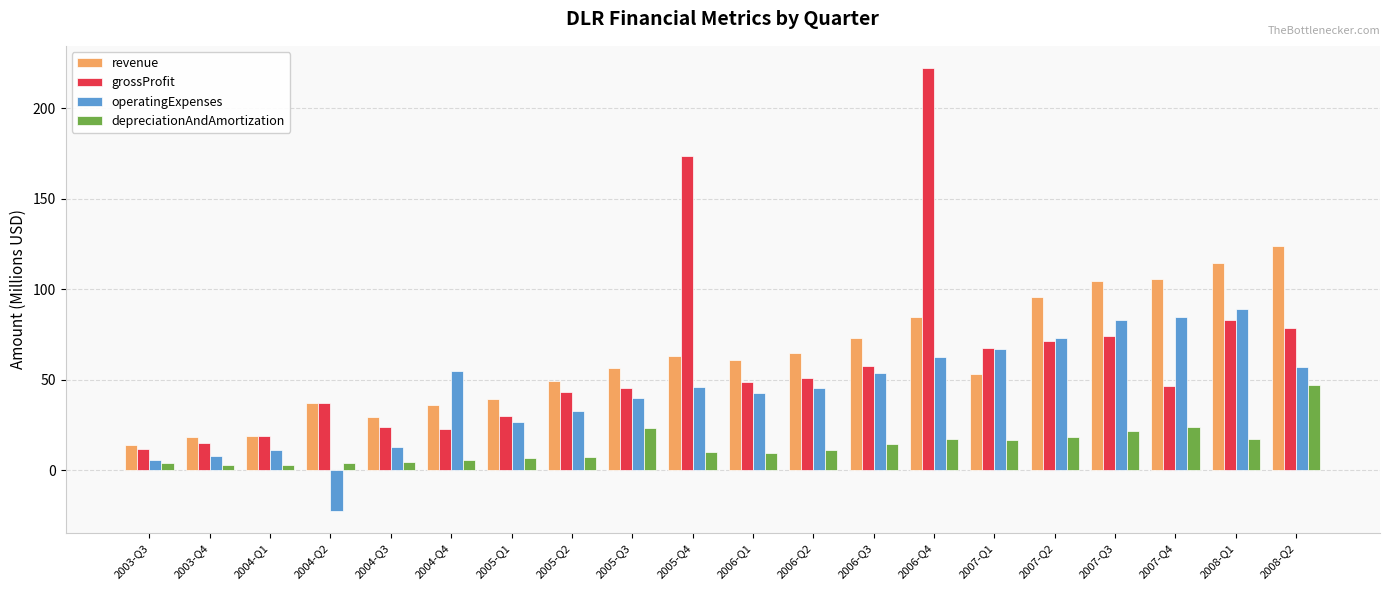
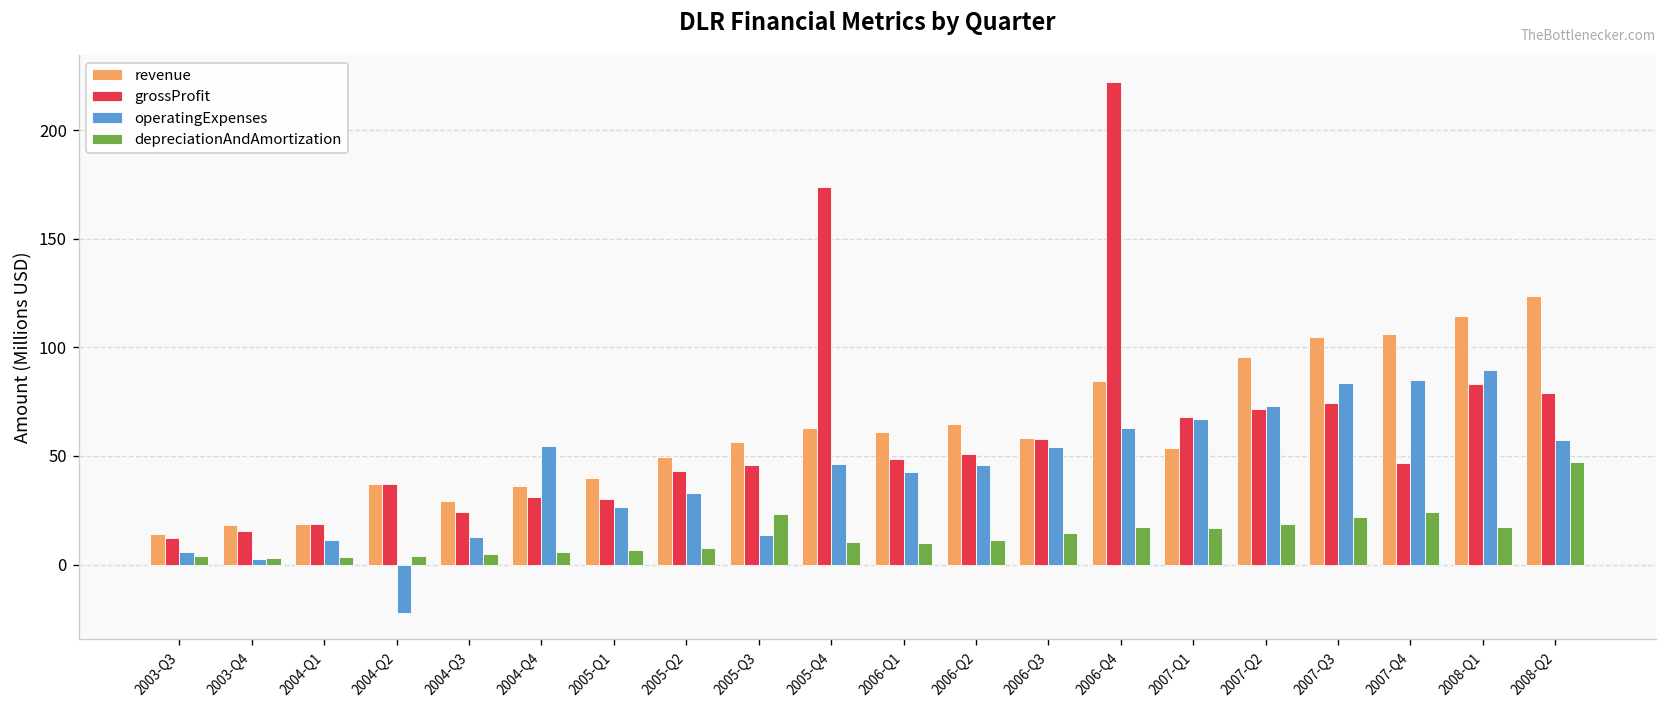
  {
    "revenue": {
      "2003-Q3": 14,
      "2003-Q4": 18,
      "2004-Q1": 19,
      "2004-Q2": 37,
      "2004-Q3": 29,
      "2004-Q4": 36,
      "2005-Q1": 40,
      "2005-Q2": 50,
      "2005-Q3": 57,
      "2005-Q4": 63,
      "2006-Q1": 61,
      "2006-Q2": 65,
-     "2006-Q3": 73,
+     "2006-Q3": 58,
      "2006-Q4": 85,
      "2007-Q1": 53,
      "2007-Q2": 96,
      "2007-Q3": 105,
      "2007-Q4": 106,
      "2008-Q1": 115,
      "2008-Q2": 124
    },
    "grossProfit": {
      "2003-Q3": 12,
      "2003-Q4": 15,
      "2004-Q1": 19,
      "2004-Q2": 37,
      "2004-Q3": 24,
-     "2004-Q4": 23,
+     "2004-Q4": 31,
      "2005-Q1": 30,
      "2005-Q2": 43,
      "2005-Q3": 46,
      "2005-Q4": 174,
      "2006-Q1": 49,
      "2006-Q2": 51,
      "2006-Q3": 58,
      "2006-Q4": 222,
      "2007-Q1": 68,
      "2007-Q2": 72,
      "2007-Q3": 74,
      "2007-Q4": 47,
      "2008-Q1": 83,
      "2008-Q2": 79
    },
    "operatingExpenses": {
      "2003-Q3": 6,
-     "2003-Q4": 8,
+     "2003-Q4": 3,
      "2004-Q1": 11,
      "2004-Q2": -22,
      "2004-Q3": 13,
      "2004-Q4": 55,
      "2005-Q1": 27,
      "2005-Q2": 33,
-     "2005-Q3": 40,
+     "2005-Q3": 13,
      "2005-Q4": 46,
      "2006-Q1": 43,
      "2006-Q2": 46,
      "2006-Q3": 54,
      "2006-Q4": 63,
      "2007-Q1": 67,
      "2007-Q2": 73,
      "2007-Q3": 83,
      "2007-Q4": 85,
      "2008-Q1": 89,
      "2008-Q2": 57
    },
    "depreciationAndAmortization": {
      "2003-Q3": 4,
      "2003-Q4": 3,
      "2004-Q1": 3,
      "2004-Q2": 4,
      "2004-Q3": 5,
      "2004-Q4": 6,
      "2005-Q1": 7,
      "2005-Q2": 8,
      "2005-Q3": 23,
      "2005-Q4": 10,
      "2006-Q1": 10,
      "2006-Q2": 11,
      "2006-Q3": 14,
      "2006-Q4": 17,
      "2007-Q1": 17,
      "2007-Q2": 18,
      "2007-Q3": 22,
      "2007-Q4": 24,
      "2008-Q1": 17,
      "2008-Q2": 47
    }
  }
